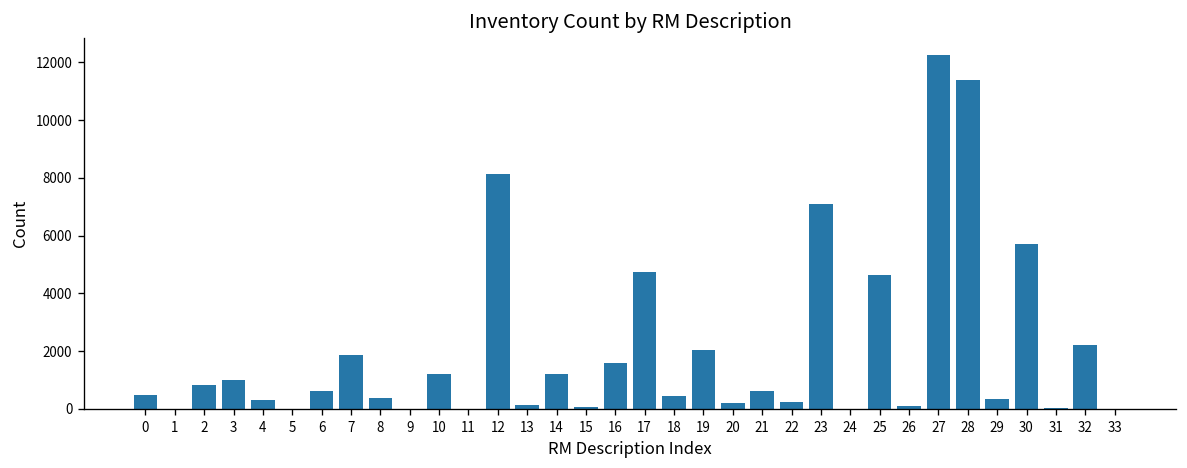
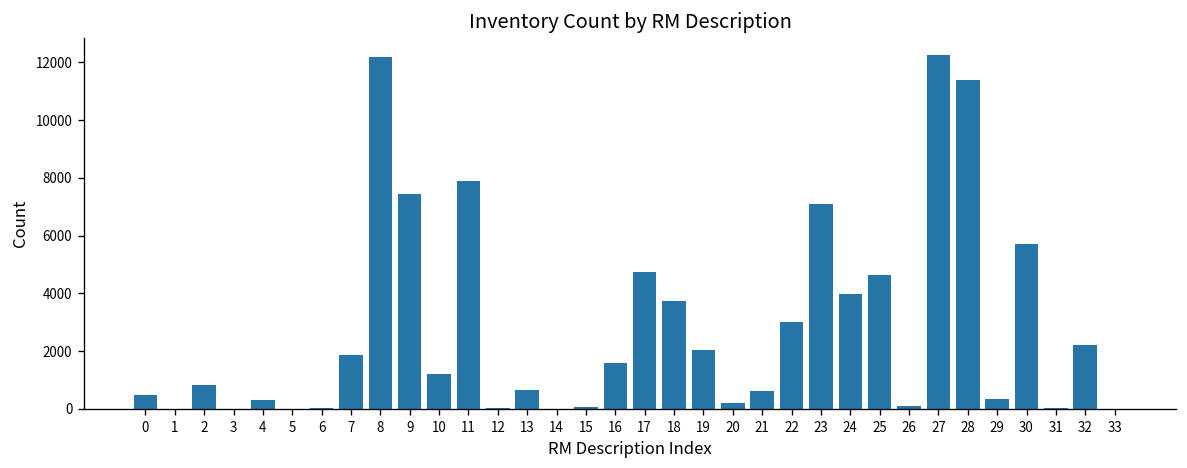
  {
    "0": 500,
    "1": 0,
    "2": 800,
-   "3": 1000,
+   "3": 0,
    "4": 300,
-   "6": 600,
+   "6": 0,
    "7": 1900,
-   "8": 400,
-   "9": 0,
+   "8": 12200,
+   "9": 7500,
    "10": 1200,
-   "11": 0,
-   "12": 8100,
-   "13": 100,
-   "14": 1200,
+   "11": 7900,
+   "12": 0,
+   "13": 700,
+   "14": 0,
    "16": 1600,
    "17": 4800,
-   "18": 500,
+   "18": 3700,
    "19": 2000,
    "20": 200,
    "21": 600,
-   "22": 200,
+   "22": 3000,
    "23": 7100,
-   "24": 0,
+   "24": 4000,
    "25": 4600,
    "27": 12200,
    "28": 11400,
    "29": 300,
    "30": 5700,
    "32": 2200
  }
